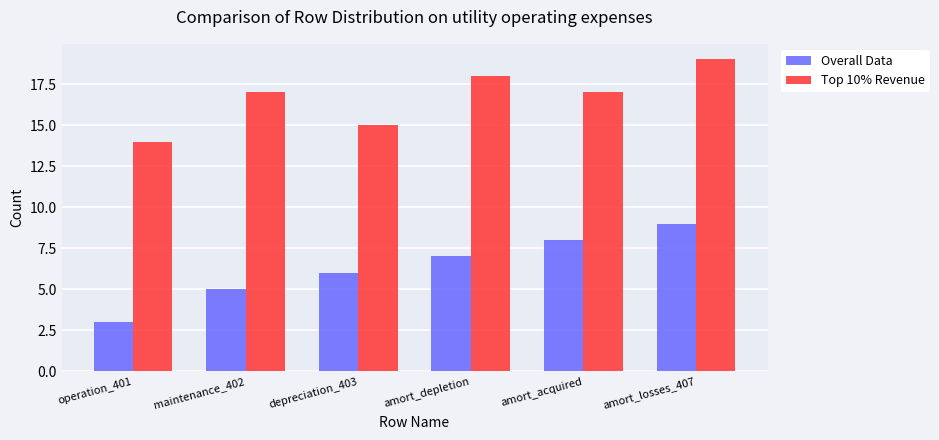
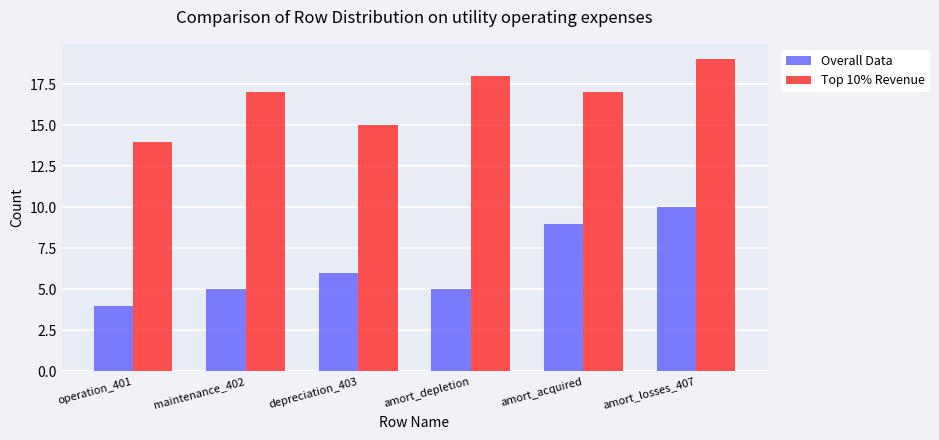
  {
    "Overall Data": {
-     "operation_401": 3,
+     "operation_401": 4,
      "maintenance_402": 5,
      "depreciation_403": 6,
-     "amort_depletion": 7,
-     "amort_acquired": 8,
-     "amort_losses_407": 9
+     "amort_depletion": 5,
+     "amort_acquired": 9,
+     "amort_losses_407": 10
    },
    "Top 10% Revenue": {
      "operation_401": 14,
      "maintenance_402": 17,
      "depreciation_403": 15,
      "amort_depletion": 18,
      "amort_acquired": 17,
      "amort_losses_407": 19
    }
  }
